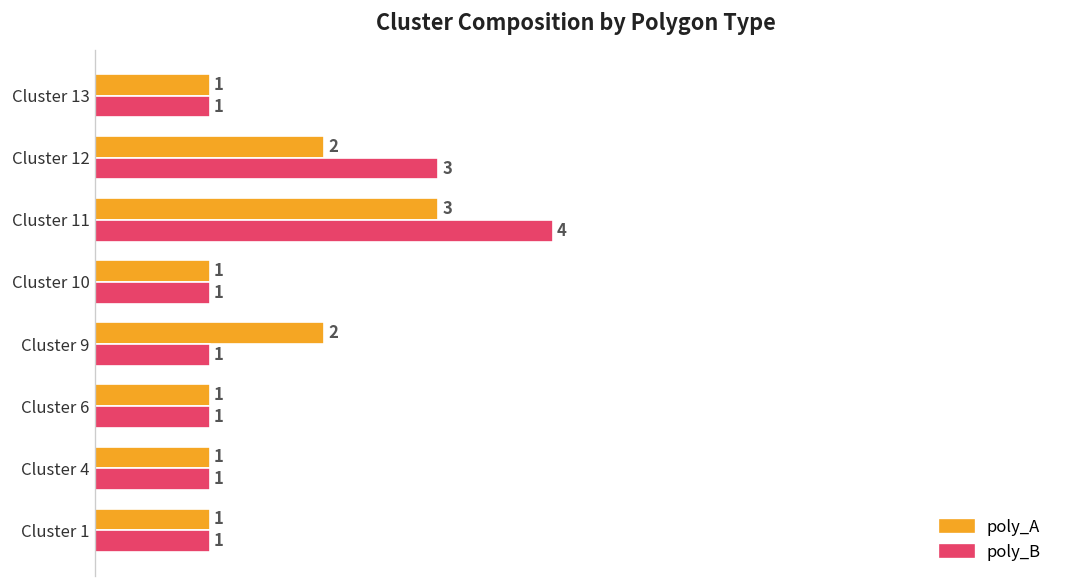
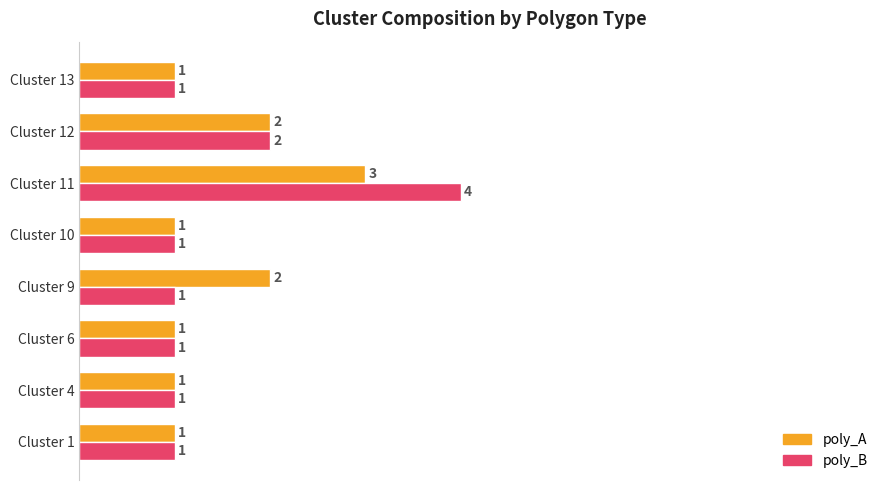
  {
    "poly_B": {
-     "Cluster 12": 3
+     "Cluster 12": 2
    }
  }
